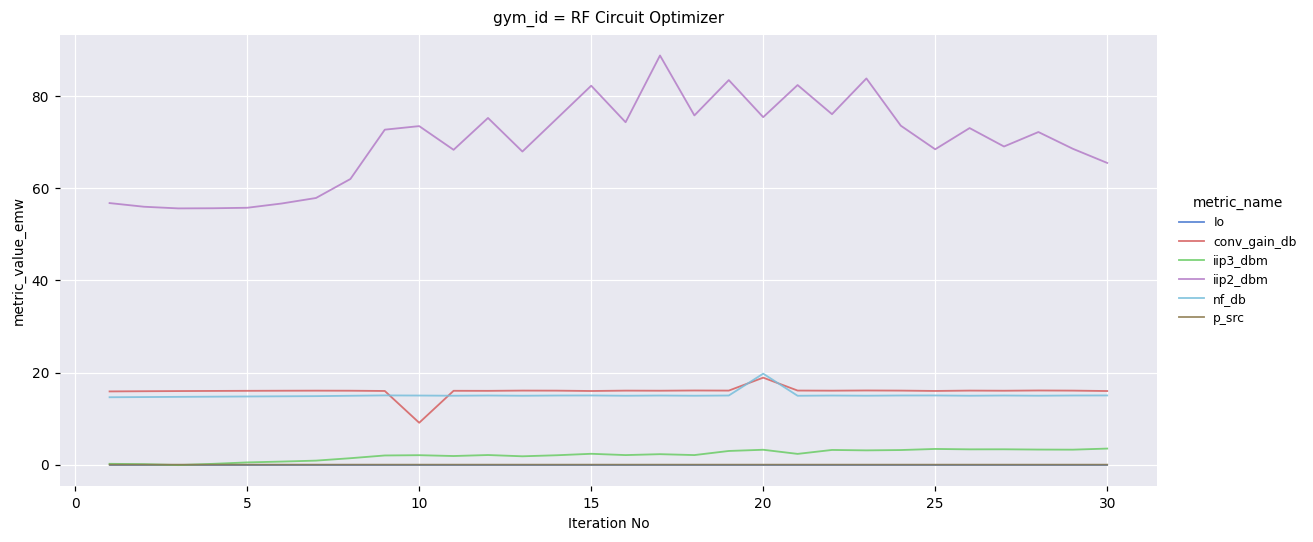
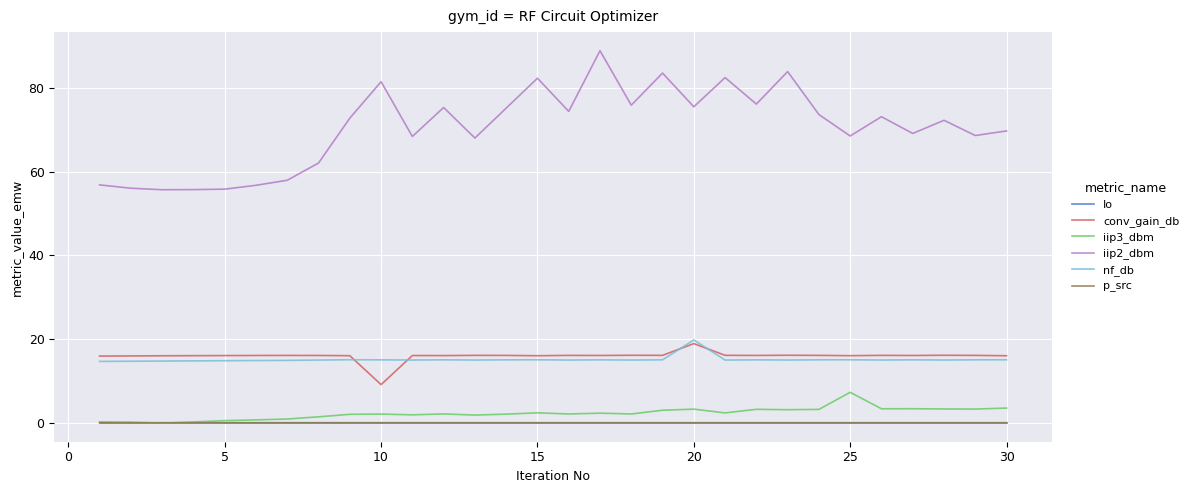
  {
    "p_src": {
      "10": 0,
      "15": 0,
      "20": 0,
      "25": 0,
      "30": 0
    },
    "conv_gain_db": {
      "5": 16,
      "10": 9,
      "15": 16,
      "20": 19,
      "25": 16,
      "30": 16
    },
    "iip3_dbm": {
      "10": 2,
      "15": 2,
      "20": 3,
-     "25": 3,
+     "25": 7,
      "30": 3
    },
    "iip2_dbm": {
      "5": 56,
-     "10": 74,
+     "10": 81,
      "15": 82,
      "20": 75,
      "25": 68,
-     "30": 66
+     "30": 70
    },
    "nf_db": {
      "5": 15,
      "10": 15,
      "15": 15,
      "20": 20,
      "25": 15,
      "30": 15
    }
  }
